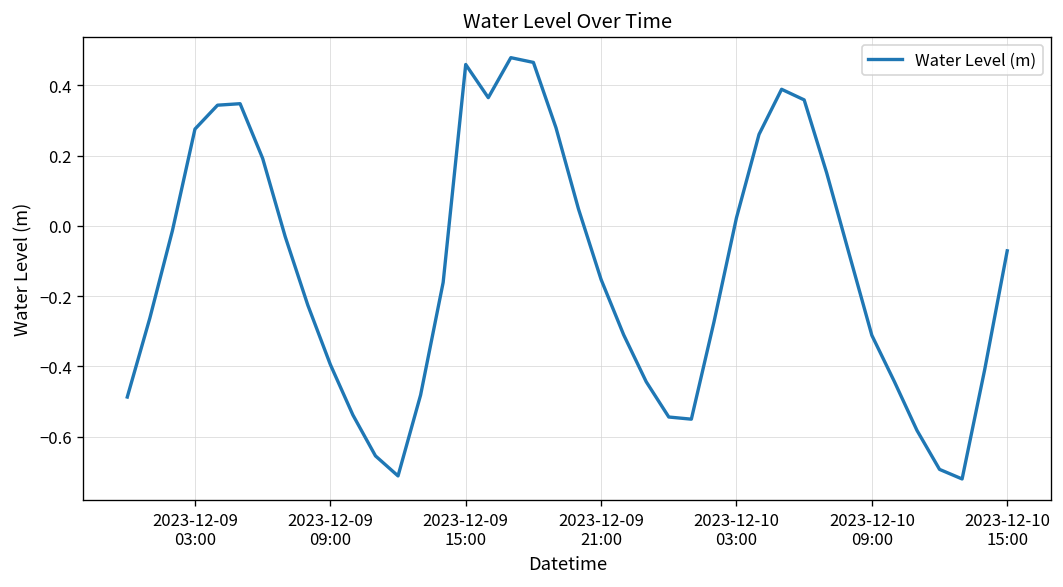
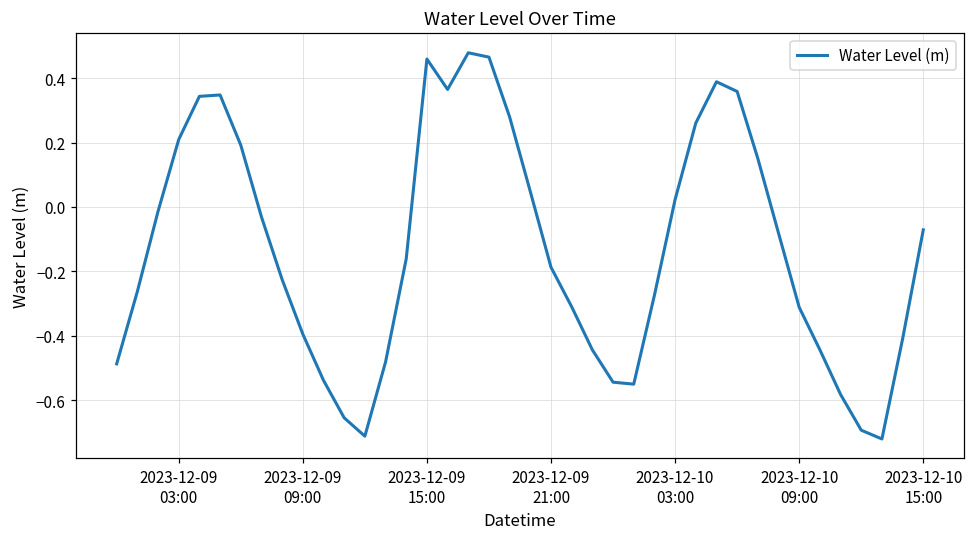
  {
-   "2023-12-09 03:00": 0.28,
+   "2023-12-09 03:00": 0.21,
    "2023-12-09 09:00": -0.39,
    "2023-12-09 15:00": 0.46,
-   "2023-12-09 21:00": -0.15,
+   "2023-12-09 21:00": -0.19,
    "2023-12-10 03:00": 0.02,
    "2023-12-10 09:00": -0.31,
    "2023-12-10 15:00": -0.07
  }
